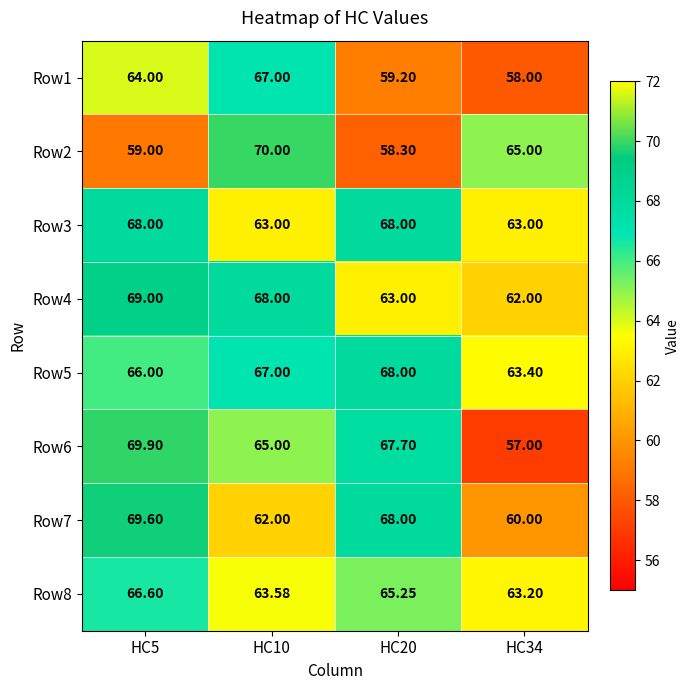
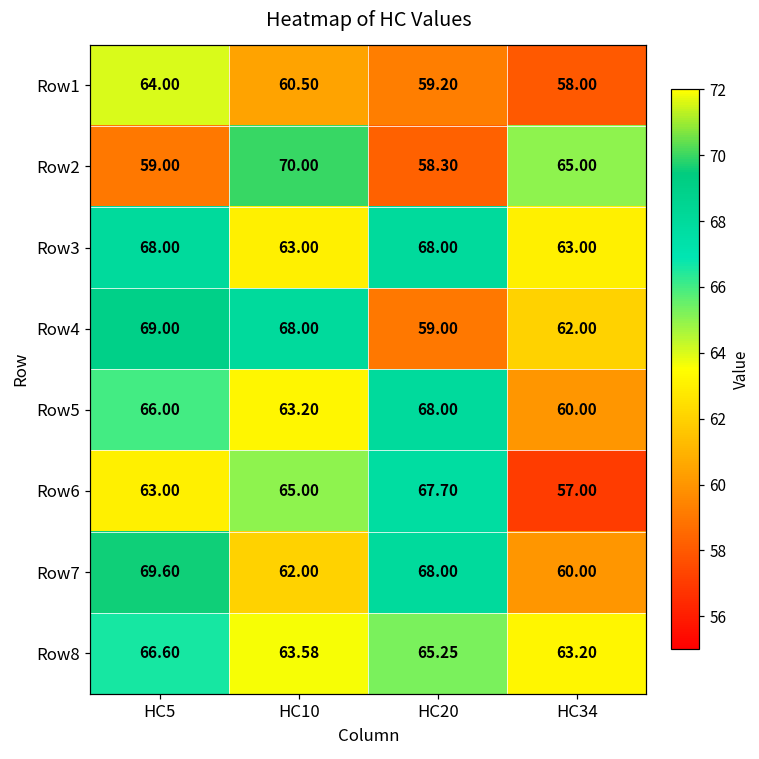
  {
    "Row1": {
      "HC5": 64.00,
-     "HC10": 67.00,
+     "HC10": 60.50,
      "HC20": 59.20,
      "HC34": 58.00
    },
    "Row2": {
      "HC5": 59.00,
      "HC10": 70.00,
      "HC20": 58.30,
      "HC34": 65.00
    },
    "Row3": {
      "HC5": 68.00,
      "HC10": 63.00,
      "HC20": 68.00,
      "HC34": 63.00
    },
    "Row4": {
      "HC5": 69.00,
      "HC10": 68.00,
-     "HC20": 63.00,
+     "HC20": 59.00,
      "HC34": 62.00
    },
    "Row5": {
      "HC5": 66.00,
-     "HC10": 67.00,
+     "HC10": 63.20,
      "HC20": 68.00,
-     "HC34": 63.40
+     "HC34": 60.00
    },
    "Row6": {
-     "HC5": 69.90,
+     "HC5": 63.00,
      "HC10": 65.00,
      "HC20": 67.70,
      "HC34": 57.00
    },
    "Row7": {
      "HC5": 69.60,
      "HC10": 62.00,
      "HC20": 68.00,
      "HC34": 60.00
    },
    "Row8": {
      "HC5": 66.60,
      "HC10": 63.58,
      "HC20": 65.25,
      "HC34": 63.20
    }
  }
